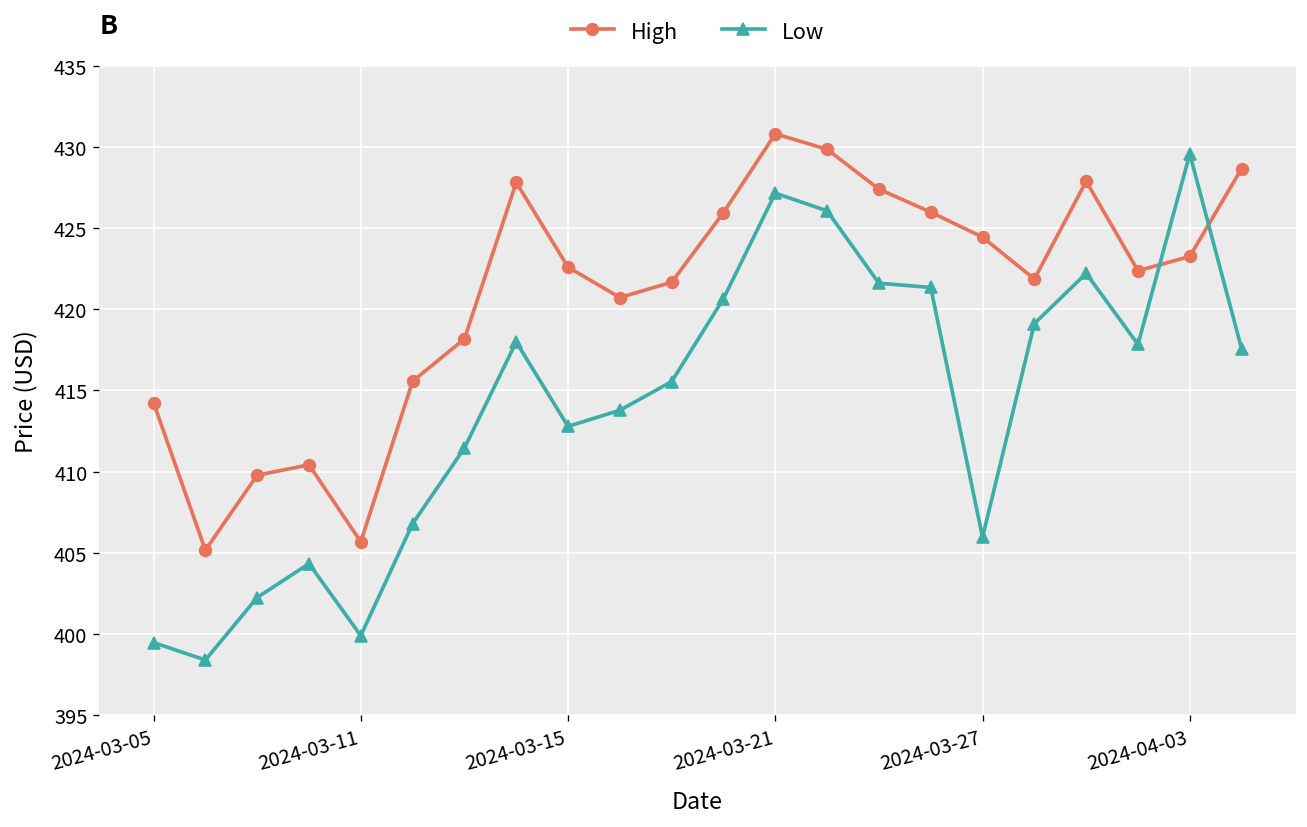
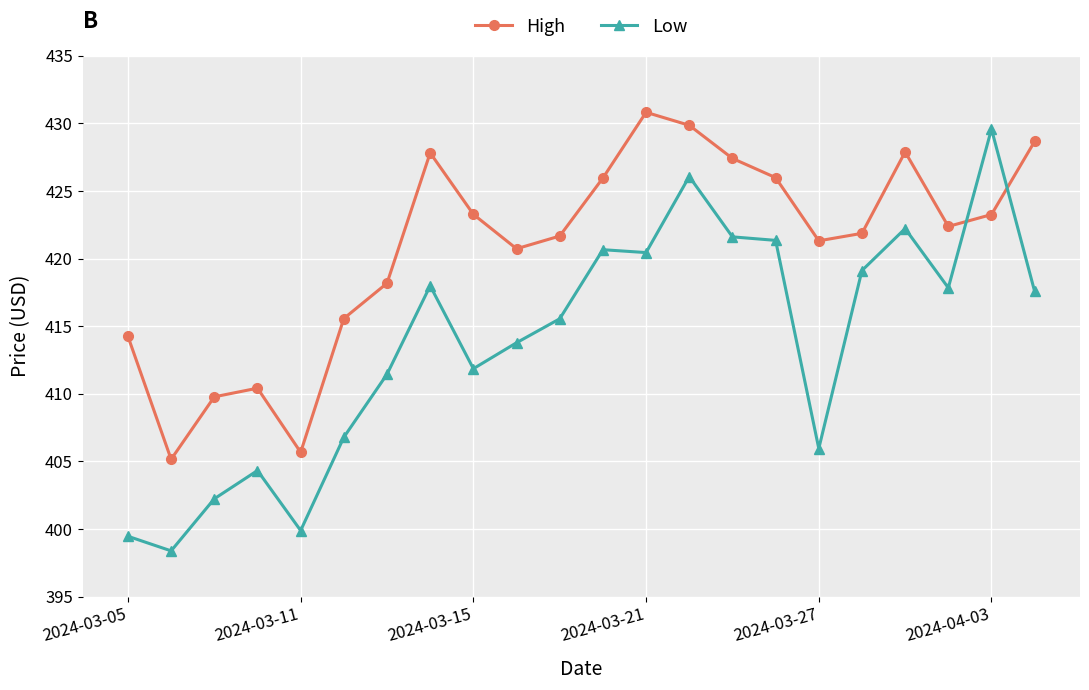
  {
    "High": {
      "2024-03-05": 414.3,
      "2024-03-11": 405.7,
-     "2024-03-15": 422.6,
+     "2024-03-15": 423.3,
      "2024-03-21": 430.8,
-     "2024-03-27": 424.5,
+     "2024-03-27": 421.3,
      "2024-04-03": 423.3
    },
    "Low": {
      "2024-03-05": 399.5,
      "2024-03-11": 399.9,
-     "2024-03-15": 412.8,
-     "2024-03-21": 427.2,
+     "2024-03-15": 411.9,
+     "2024-03-21": 420.4,
      "2024-03-27": 406.0,
      "2024-04-03": 429.6
    }
  }
